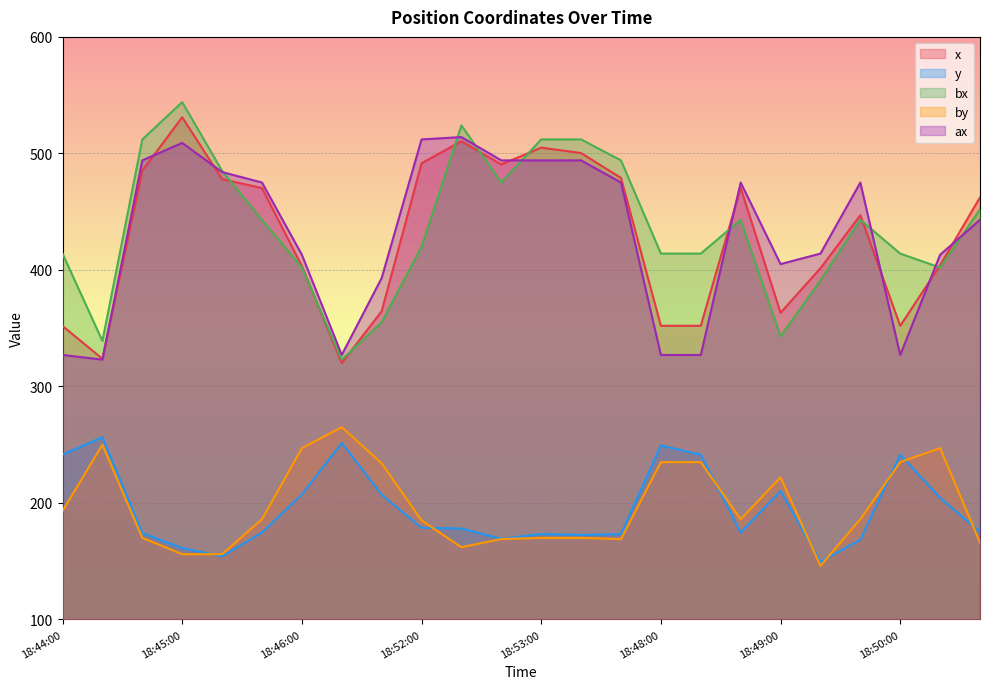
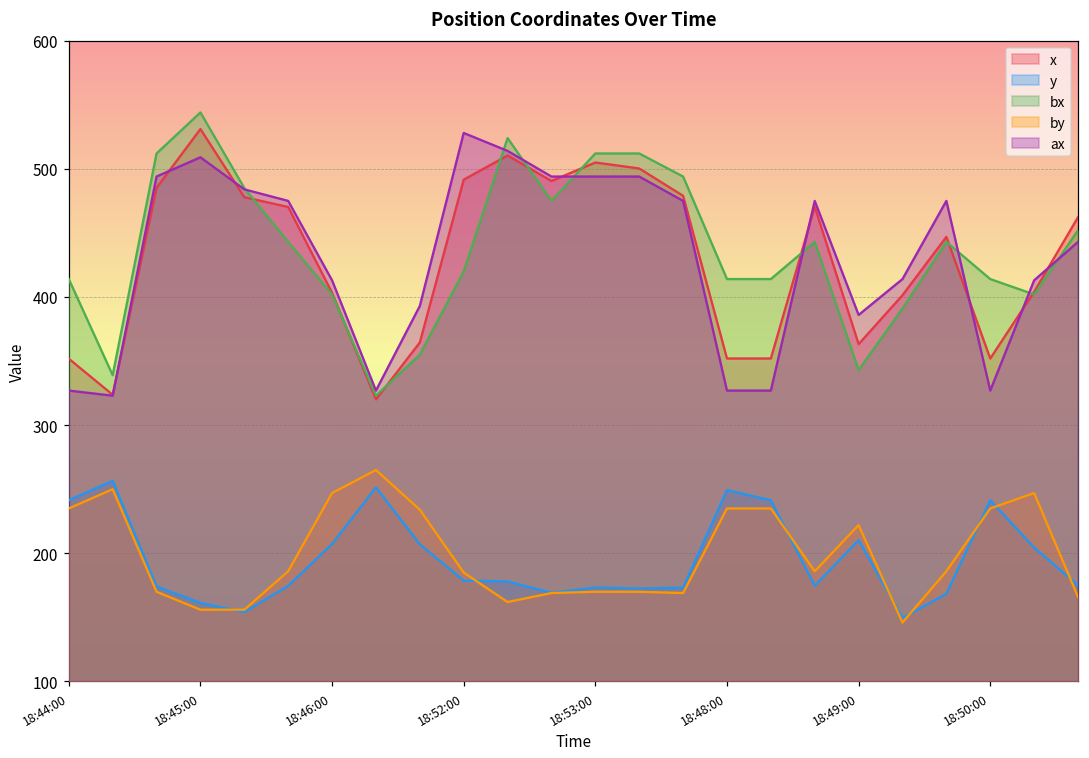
  {
    "x": {
      "18:44:00": 352,
      "18:45:00": 531,
      "18:52:00": 492,
      "18:53:00": 505,
      "18:48:00": 352,
      "18:49:00": 363,
      "18:50:00": 352
    },
    "y": {
      "18:44:00": 241,
      "18:45:00": 161,
      "18:46:00": 207,
      "18:52:00": 179,
      "18:53:00": 173,
      "18:48:00": 249,
      "18:49:00": 210,
      "18:50:00": 241
    },
    "bx": {
      "18:44:00": 414,
      "18:45:00": 544,
      "18:52:00": 420,
      "18:53:00": 512,
      "18:48:00": 414,
      "18:49:00": 343,
      "18:50:00": 414
    },
    "by": {
-     "18:44:00": 193,
+     "18:44:00": 235,
      "18:45:00": 156,
      "18:46:00": 247,
      "18:52:00": 185,
      "18:53:00": 170,
      "18:48:00": 235,
      "18:49:00": 222,
      "18:50:00": 235
    },
    "ax": {
      "18:44:00": 327,
      "18:45:00": 509,
      "18:46:00": 413,
-     "18:52:00": 512,
+     "18:52:00": 528,
      "18:53:00": 494,
      "18:48:00": 327,
-     "18:49:00": 405,
+     "18:49:00": 386,
      "18:50:00": 327
    }
  }
